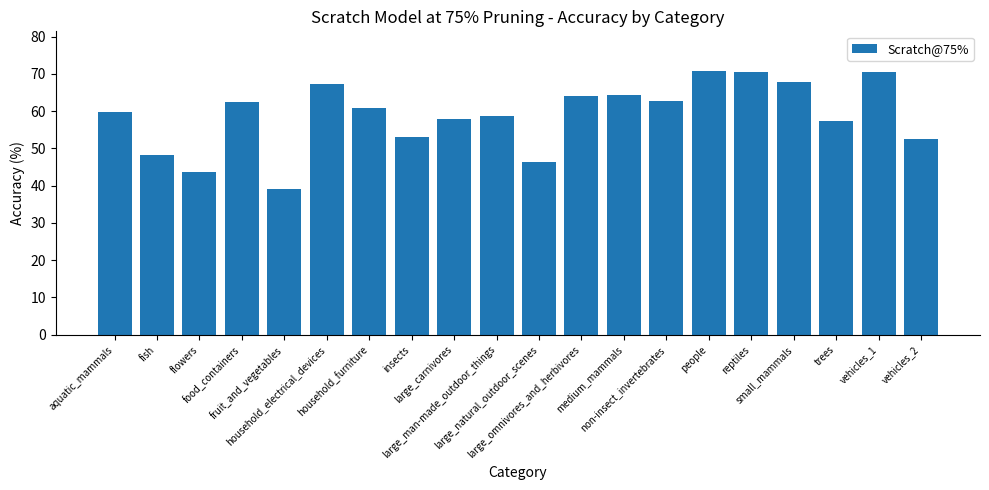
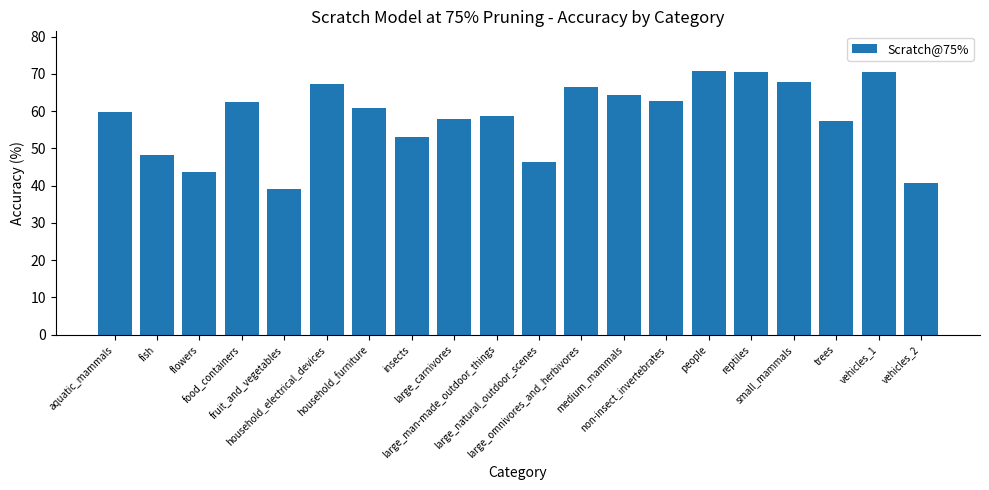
  {
    "aquatic_mammals": 60,
    "fish": 48,
    "flowers": 44,
    "food_containers": 62,
    "fruit_and_vegetables": 39,
    "household_electrical_devices": 67,
    "household_furniture": 61,
    "insects": 53,
    "large_carnivores": 58,
    "large_man-made_outdoor_things": 59,
    "large_natural_outdoor_scenes": 46,
-   "large_omnivores_and_herbivores": 64,
+   "large_omnivores_and_herbivores": 67,
    "medium_mammals": 64,
    "non-insect_invertebrates": 63,
    "people": 71,
    "reptiles": 70,
    "small_mammals": 68,
    "trees": 57,
    "vehicles_1": 71,
-   "vehicles_2": 53
+   "vehicles_2": 41
  }
